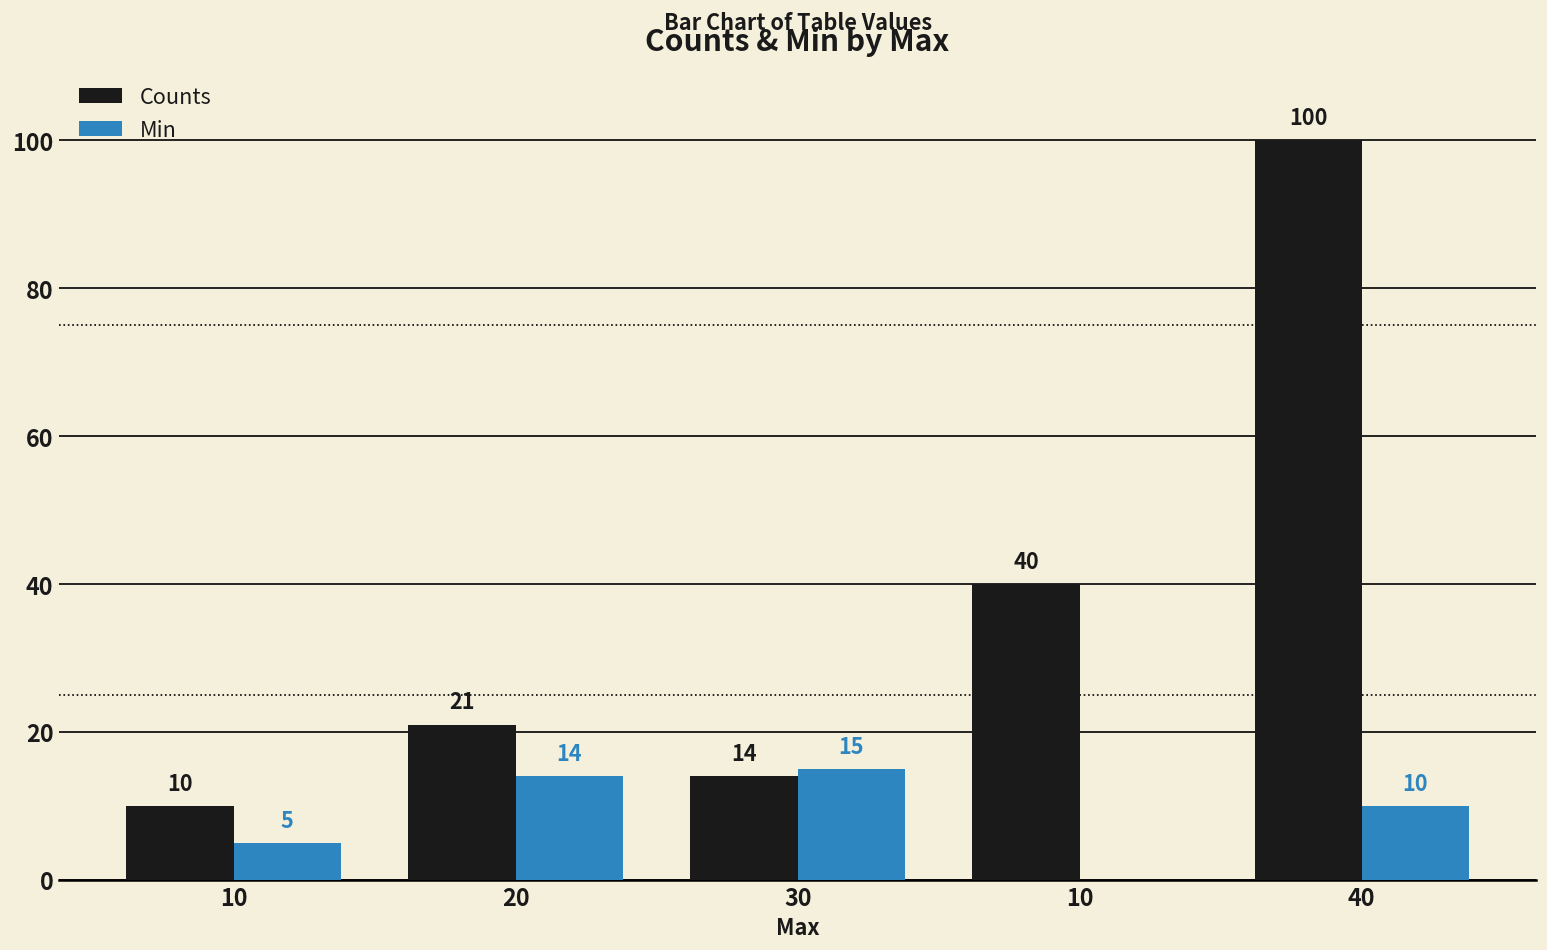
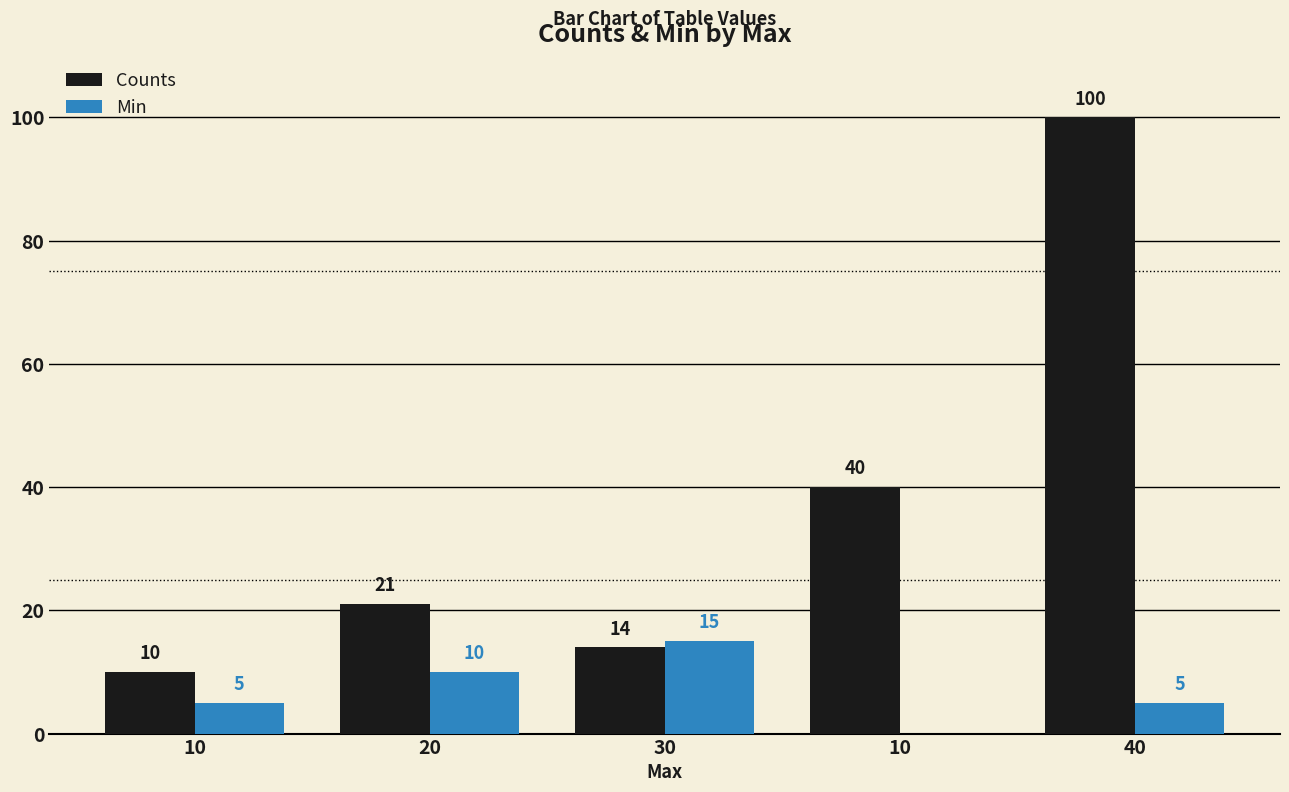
  {
    "Counts": {
      "20": 21,
      "30": 14,
      "40": 100
    },
    "Min": {
-     "20": 14,
+     "20": 10,
      "30": 15,
-     "40": 10
+     "40": 5
    }
  }
